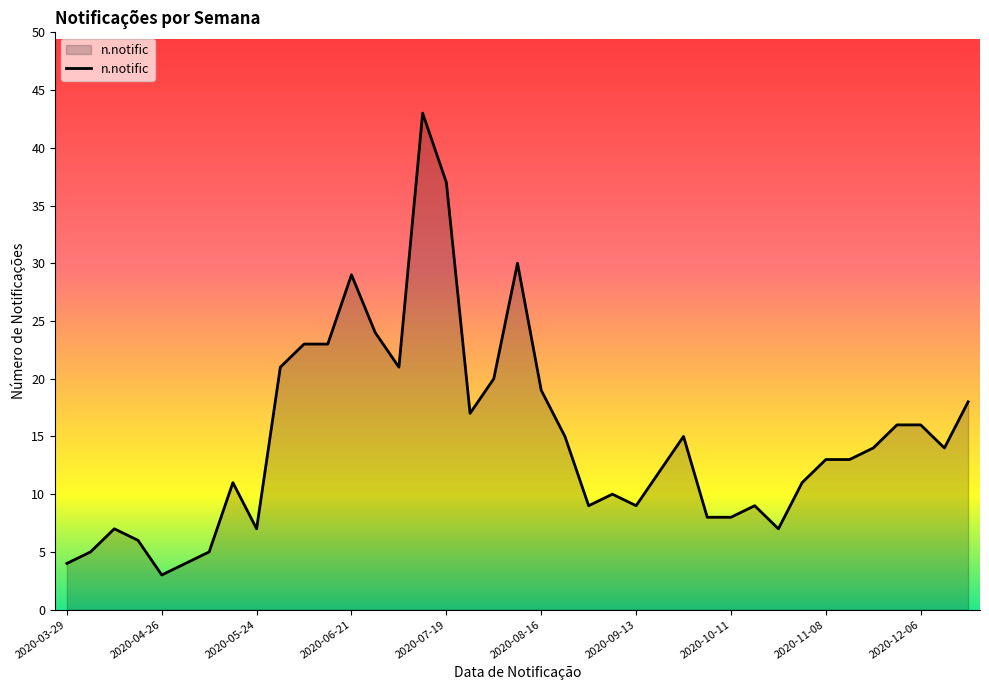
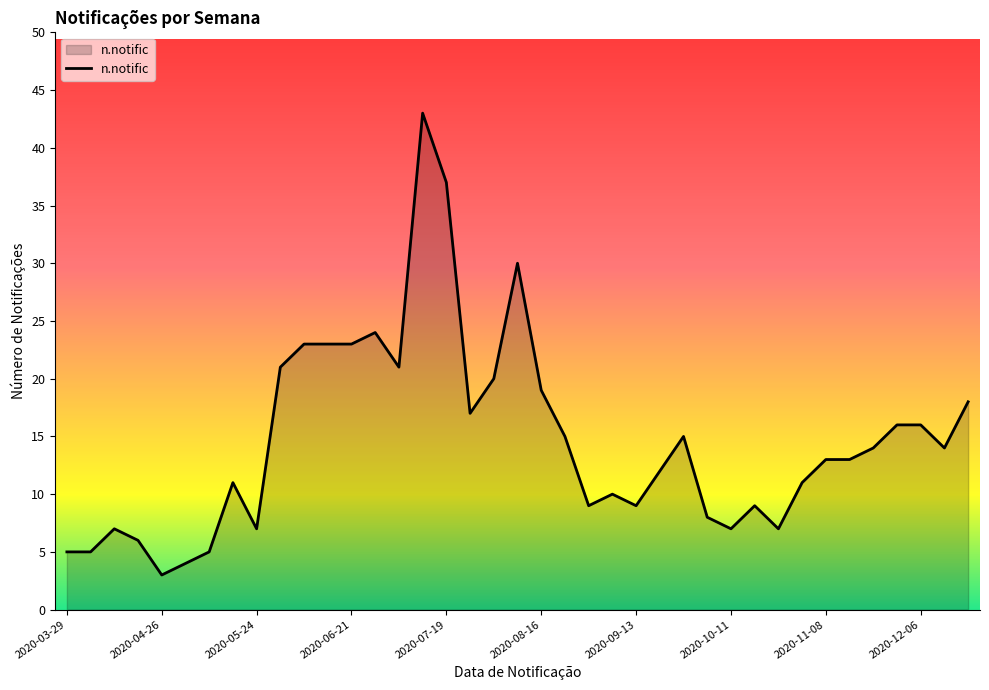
  {
-   "2020-03-29": 4,
+   "2020-03-29": 5,
    "2020-04-26": 3,
    "2020-05-24": 7,
-   "2020-06-21": 29,
+   "2020-06-21": 23,
    "2020-07-19": 37,
    "2020-08-16": 19,
    "2020-09-13": 9,
-   "2020-10-11": 8,
+   "2020-10-11": 7,
    "2020-11-08": 13,
    "2020-12-06": 16
  }
